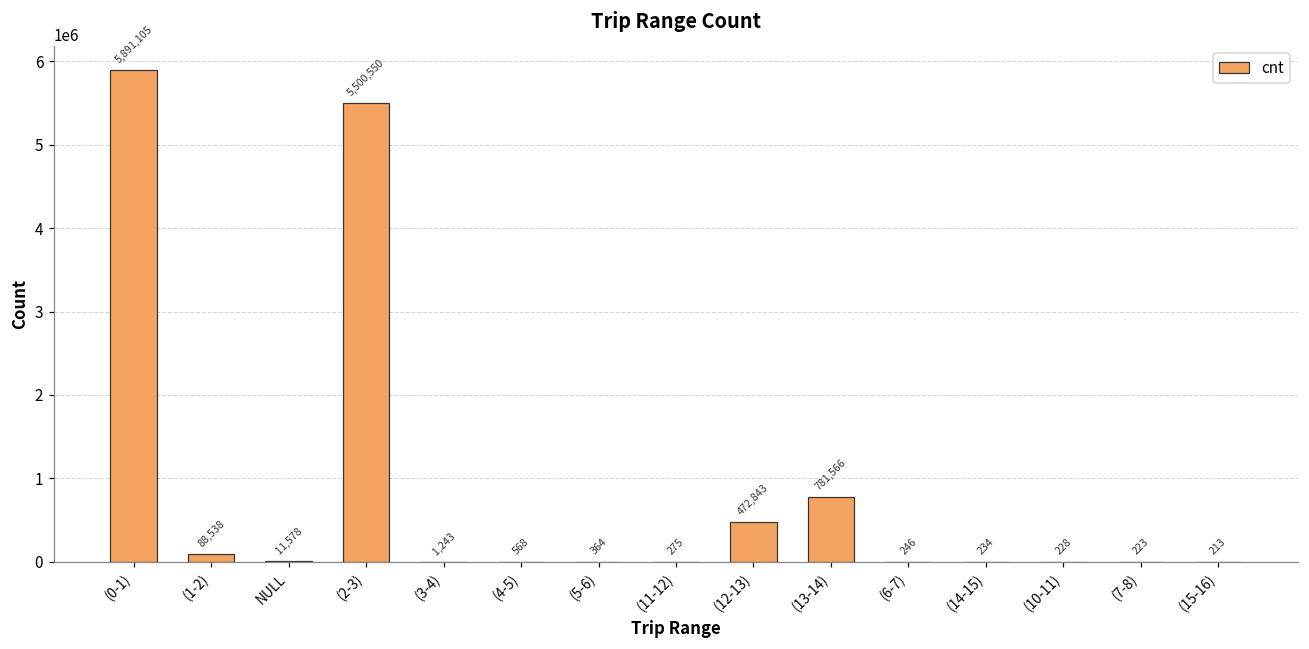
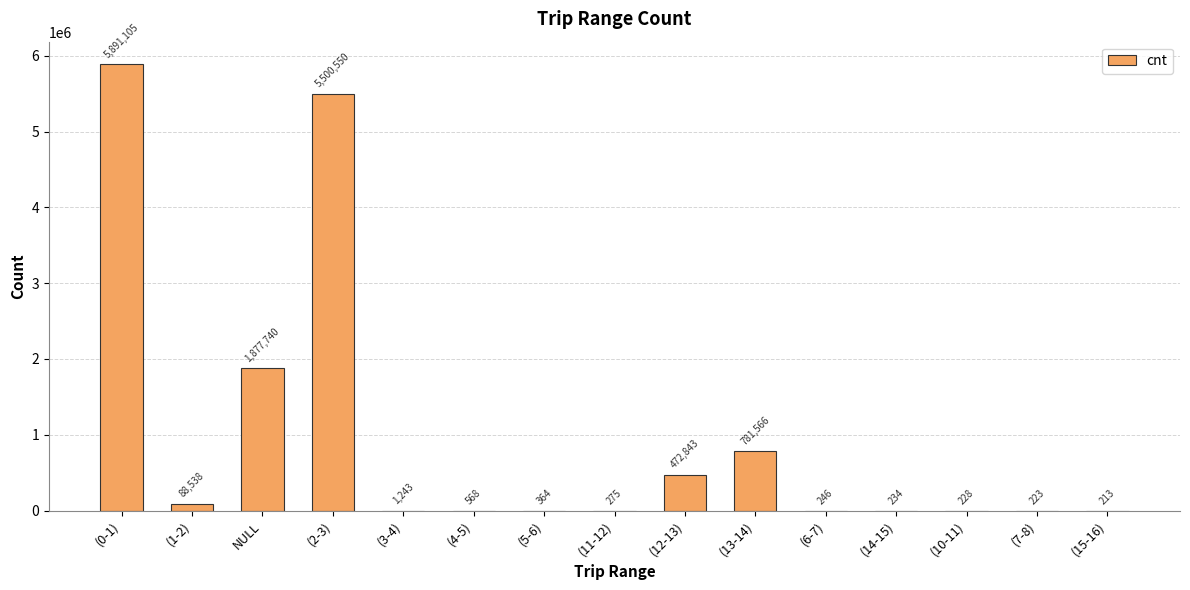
  {
    "(0-1)": "5,891,105",
    "(1-2)": "88,538",
-   "NULL": "11,578",
+   "NULL": "1,877,740",
    "(2-3)": "5,500,550",
    "(3-4)": "1,243",
    "(4-5)": "568",
    "(5-6)": "364",
    "(11-12)": "275",
    "(12-13)": "472,843",
    "(13-14)": "781,566",
    "(6-7)": "246",
    "(14-15)": "234",
    "(10-11)": "228",
    "(7-8)": "223",
    "(15-16)": "213"
  }
